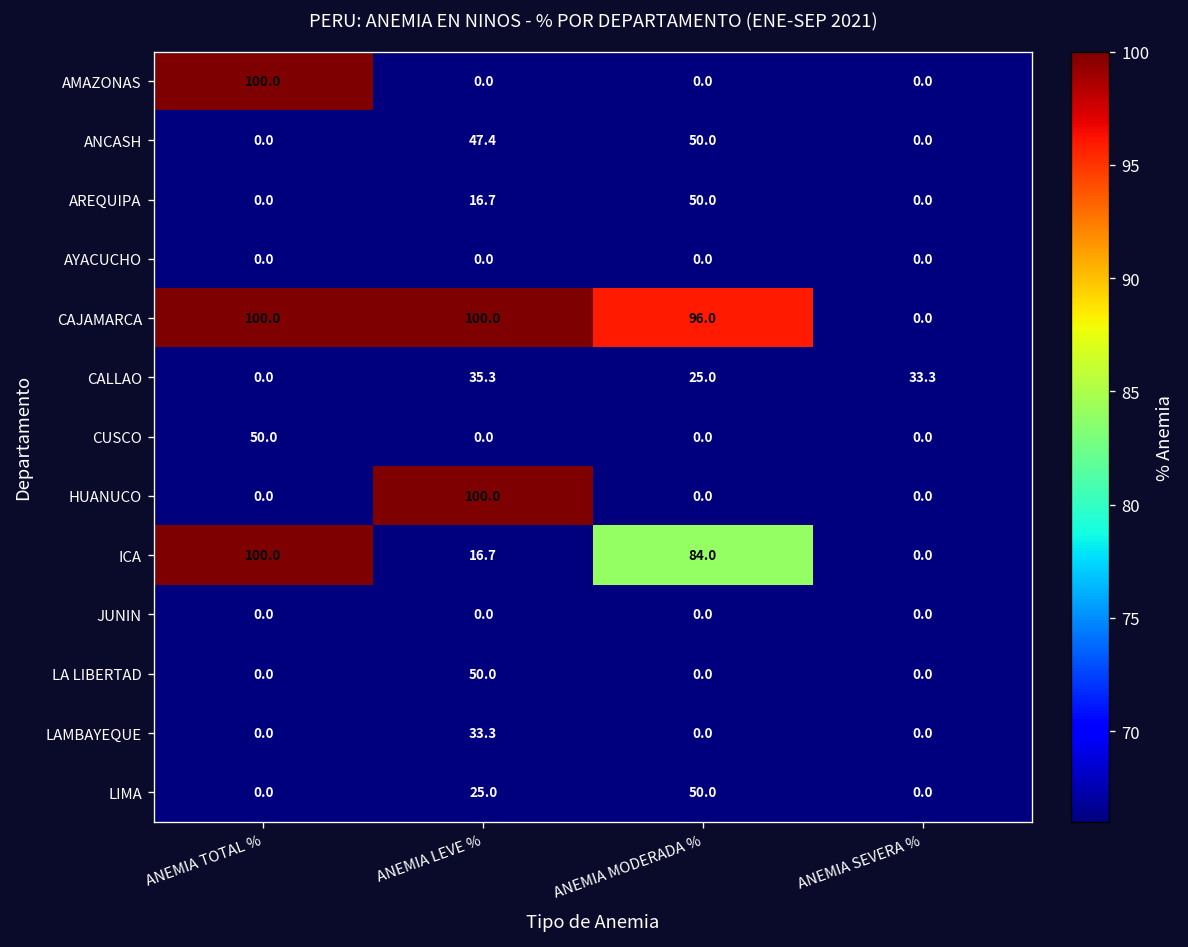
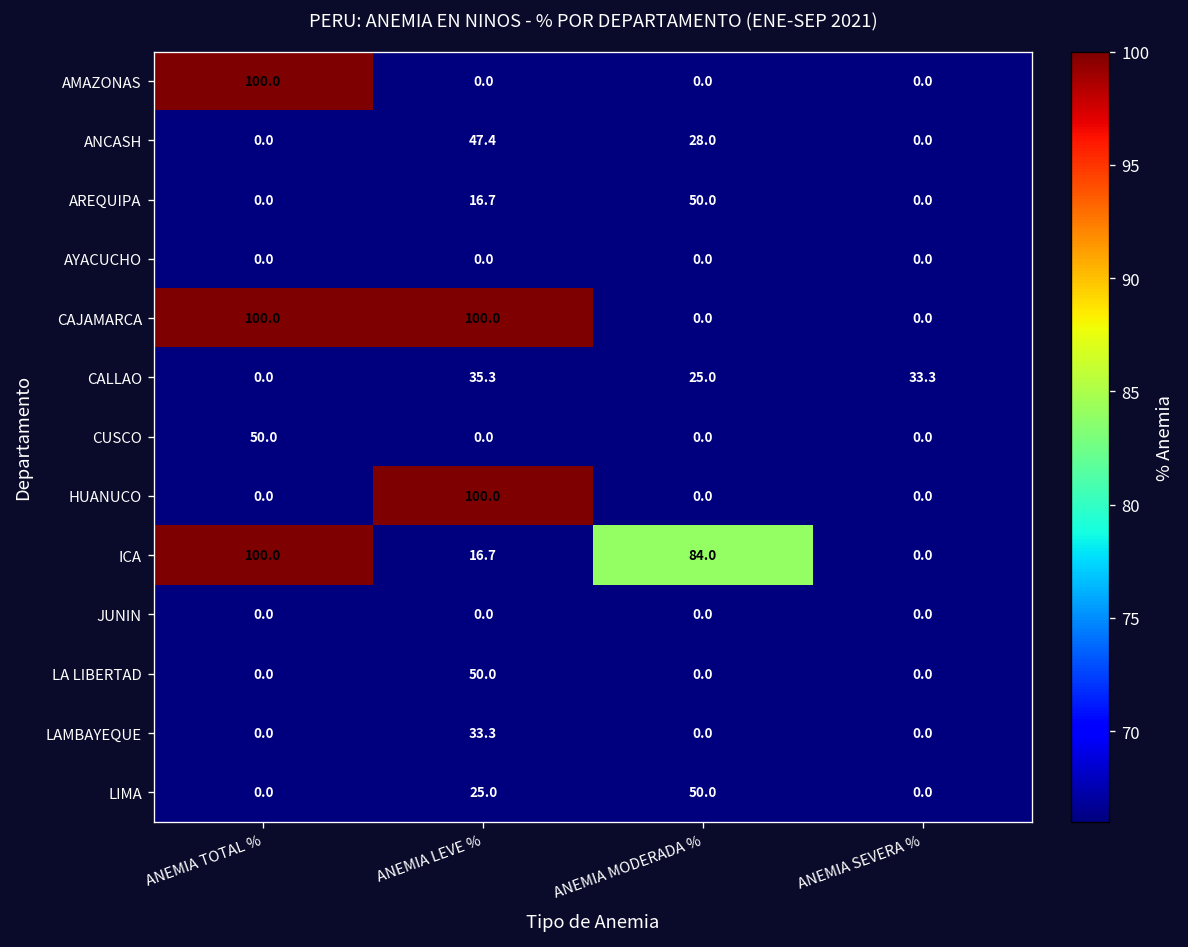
  {
    "AMAZONAS": {
      "ANEMIA TOTAL %": 100.0,
      "ANEMIA LEVE %": 0.0,
      "ANEMIA MODERADA %": 0.0,
      "ANEMIA SEVERA %": 0.0
    },
    "ANCASH": {
      "ANEMIA TOTAL %": 0.0,
      "ANEMIA LEVE %": 47.4,
-     "ANEMIA MODERADA %": 50.0,
+     "ANEMIA MODERADA %": 28.0,
      "ANEMIA SEVERA %": 0.0
    },
    "AREQUIPA": {
      "ANEMIA TOTAL %": 0.0,
      "ANEMIA LEVE %": 16.7,
      "ANEMIA MODERADA %": 50.0,
      "ANEMIA SEVERA %": 0.0
    },
    "AYACUCHO": {
      "ANEMIA TOTAL %": 0.0,
      "ANEMIA LEVE %": 0.0,
      "ANEMIA MODERADA %": 0.0,
      "ANEMIA SEVERA %": 0.0
    },
    "CAJAMARCA": {
      "ANEMIA TOTAL %": 100.0,
      "ANEMIA LEVE %": 100.0,
-     "ANEMIA MODERADA %": 96.0,
+     "ANEMIA MODERADA %": 0.0,
      "ANEMIA SEVERA %": 0.0
    },
    "CALLAO": {
      "ANEMIA TOTAL %": 0.0,
      "ANEMIA LEVE %": 35.3,
      "ANEMIA MODERADA %": 25.0,
      "ANEMIA SEVERA %": 33.3
    },
    "CUSCO": {
      "ANEMIA TOTAL %": 50.0,
      "ANEMIA LEVE %": 0.0,
      "ANEMIA MODERADA %": 0.0,
      "ANEMIA SEVERA %": 0.0
    },
    "HUANUCO": {
      "ANEMIA TOTAL %": 0.0,
      "ANEMIA LEVE %": 100.0,
      "ANEMIA MODERADA %": 0.0,
      "ANEMIA SEVERA %": 0.0
    },
    "ICA": {
      "ANEMIA TOTAL %": 100.0,
      "ANEMIA LEVE %": 16.7,
      "ANEMIA MODERADA %": 84.0,
      "ANEMIA SEVERA %": 0.0
    },
    "JUNIN": {
      "ANEMIA TOTAL %": 0.0,
      "ANEMIA LEVE %": 0.0,
      "ANEMIA MODERADA %": 0.0,
      "ANEMIA SEVERA %": 0.0
    },
    "LA LIBERTAD": {
      "ANEMIA TOTAL %": 0.0,
      "ANEMIA LEVE %": 50.0,
      "ANEMIA MODERADA %": 0.0,
      "ANEMIA SEVERA %": 0.0
    },
    "LAMBAYEQUE": {
      "ANEMIA TOTAL %": 0.0,
      "ANEMIA LEVE %": 33.3,
      "ANEMIA MODERADA %": 0.0,
      "ANEMIA SEVERA %": 0.0
    },
    "LIMA": {
      "ANEMIA TOTAL %": 0.0,
      "ANEMIA LEVE %": 25.0,
      "ANEMIA MODERADA %": 50.0,
      "ANEMIA SEVERA %": 0.0
    }
  }
